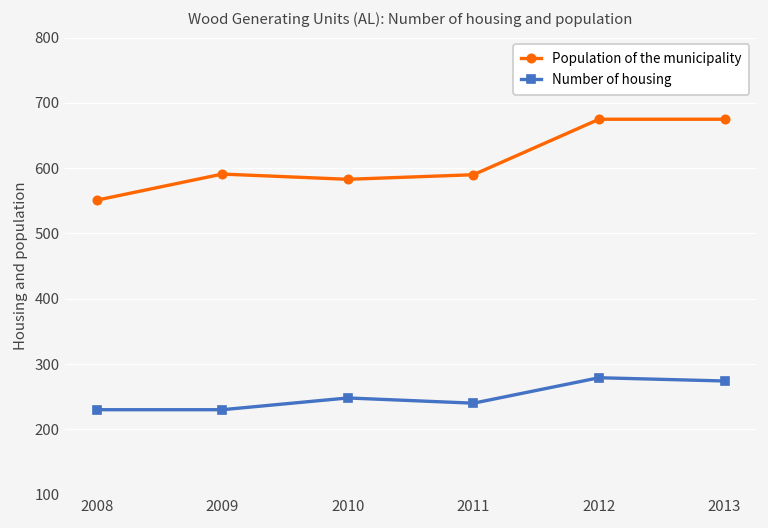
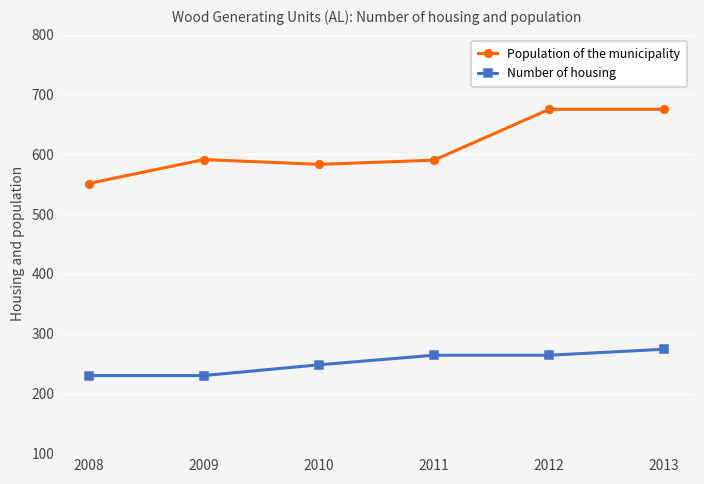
  {
    "Population of the municipality": {
      "2008": 550,
      "2009": 590,
      "2010": 580,
      "2011": 590,
      "2012": 680,
      "2013": 680
    },
    "Number of housing": {
      "2008": 230,
      "2009": 230,
      "2010": 250,
-     "2011": 240,
-     "2012": 280,
+     "2011": 260,
+     "2012": 260,
      "2013": 270
    }
  }
